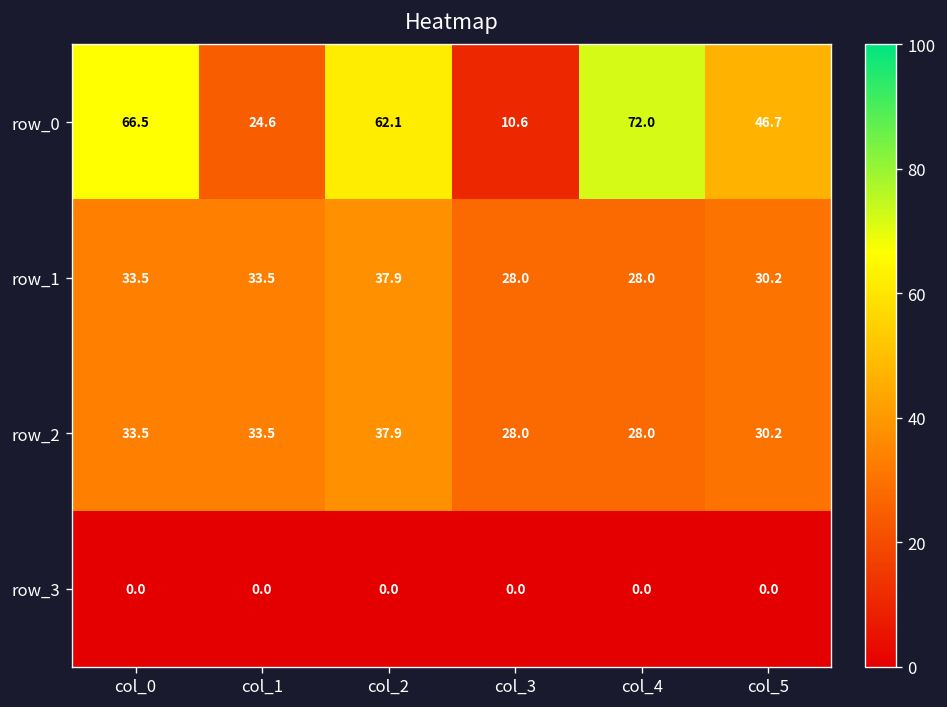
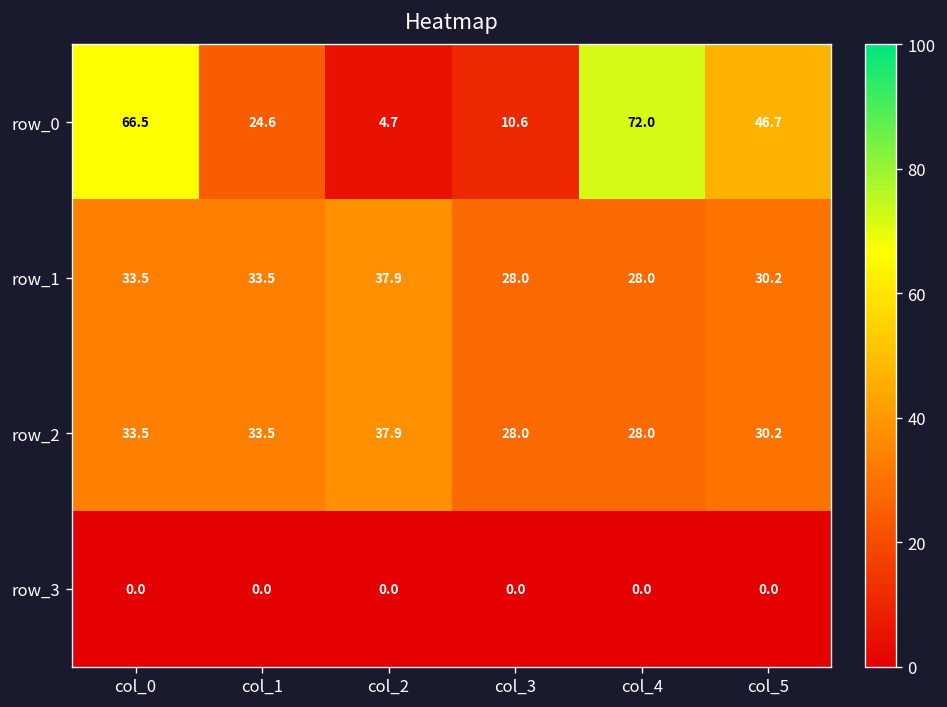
  {
    "row_0": {
      "col_0": 66.5,
      "col_1": 24.6,
-     "col_2": 62.1,
+     "col_2": 4.7,
      "col_3": 10.6,
      "col_4": 72.0,
      "col_5": 46.7
    },
    "row_1": {
      "col_0": 33.5,
      "col_1": 33.5,
      "col_2": 37.9,
      "col_3": 28.0,
      "col_4": 28.0,
      "col_5": 30.2
    },
    "row_2": {
      "col_0": 33.5,
      "col_1": 33.5,
      "col_2": 37.9,
      "col_3": 28.0,
      "col_4": 28.0,
      "col_5": 30.2
    },
    "row_3": {
      "col_0": 0.0,
      "col_1": 0.0,
      "col_2": 0.0,
      "col_3": 0.0,
      "col_4": 0.0,
      "col_5": 0.0
    }
  }
